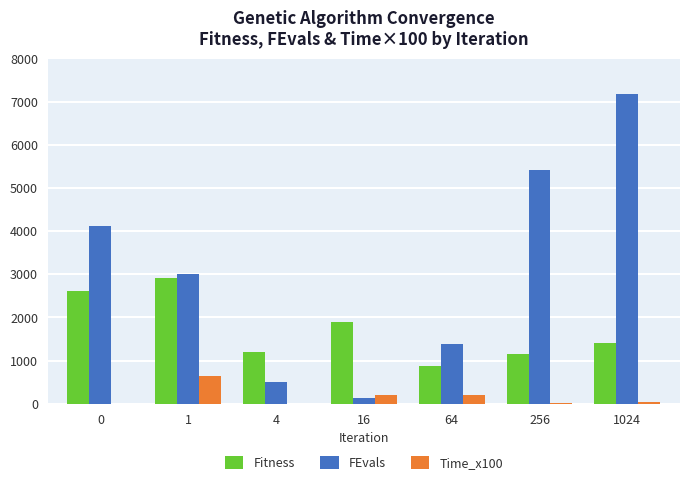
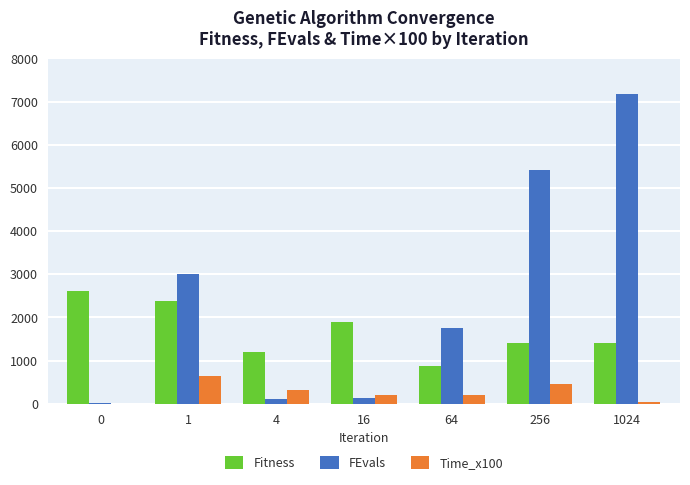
  {
    "Fitness": {
      "0": 2600,
-     "1": 2900,
+     "1": 2400,
      "4": 1200,
      "16": 1900,
      "64": 900,
-     "256": 1100,
+     "256": 1400,
      "1024": 1400
    },
    "FEvals": {
-     "0": 4100,
+     "0": 0,
      "1": 3000,
-     "4": 500,
+     "4": 100,
      "16": 100,
-     "64": 1400,
+     "64": 1800,
      "256": 5400,
      "1024": 7200
    },
    "Time_x100": {
      "1": 600,
-     "4": 0,
+     "4": 300,
      "16": 200,
      "64": 200,
-     "256": 0
+     "256": 400
    }
  }
